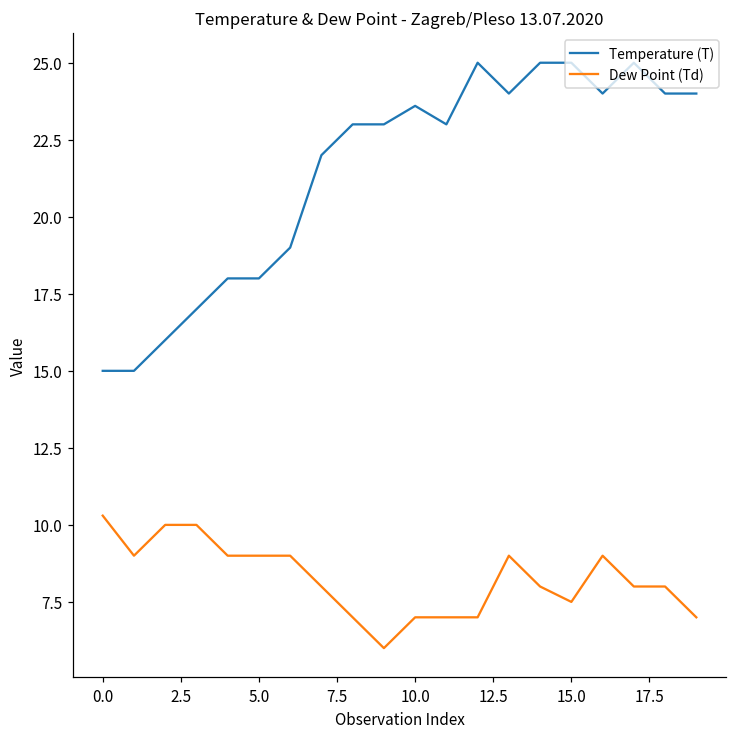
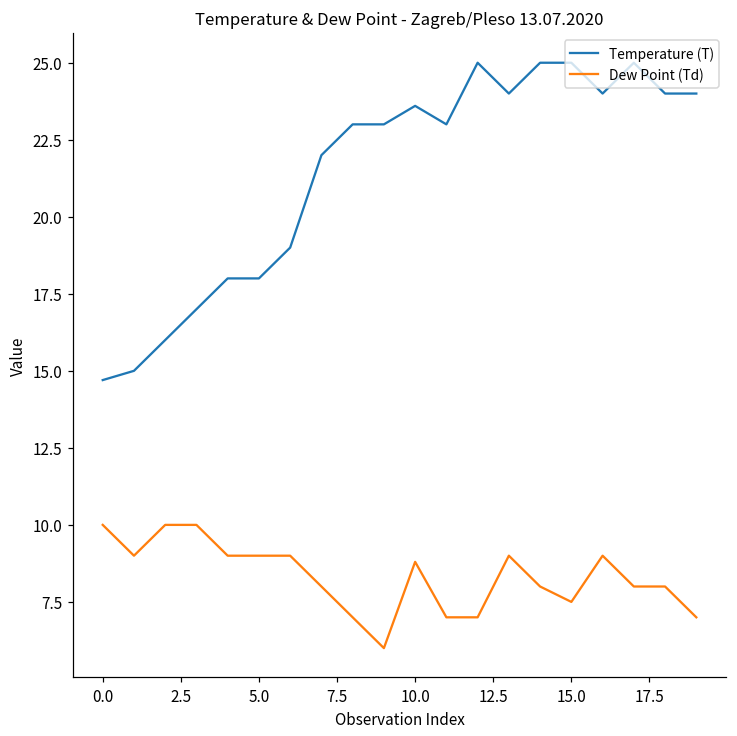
  {
    "Temperature (T)": {
-     "0.0": 15.0,
+     "0.0": 14.7,
      "5.0": 18.0,
      "10.0": 23.6
    },
    "Dew Point (Td)": {
-     "0.0": 10.3,
+     "0.0": 10.0,
      "5.0": 9.0,
-     "10.0": 7.0,
+     "10.0": 8.8,
      "15.0": 7.5
    }
  }
